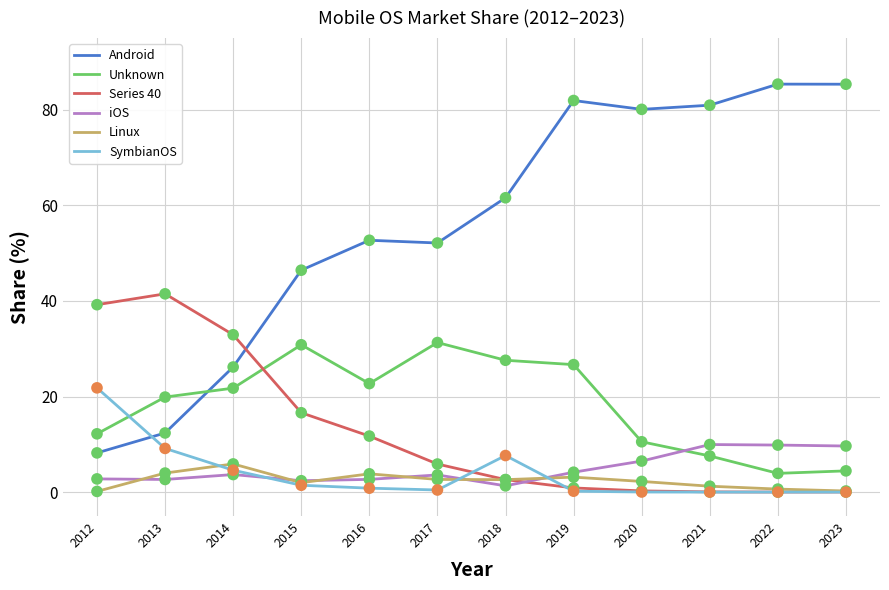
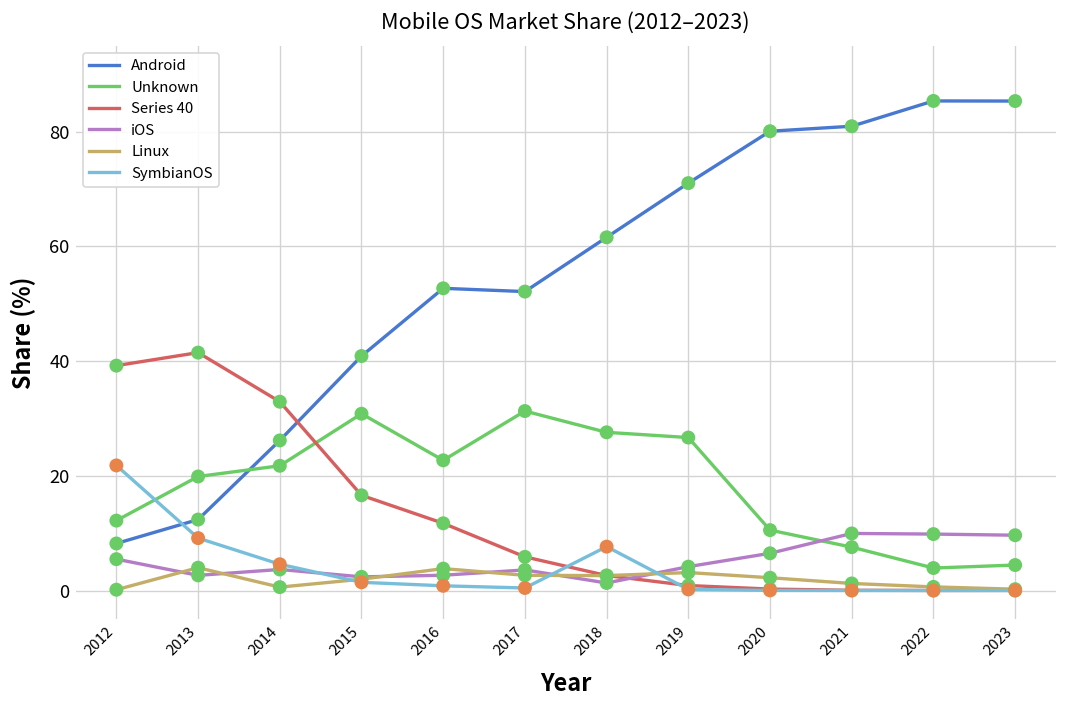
  {
    "Android": {
      "2012": 8,
      "2013": 12,
      "2014": 26,
-     "2015": 46,
+     "2015": 41,
      "2016": 53,
      "2017": 52,
      "2018": 62,
-     "2019": 82,
+     "2019": 71,
      "2020": 80,
      "2021": 81,
      "2022": 85,
      "2023": 85
    },
    "Unknown": {
      "2012": 12,
      "2013": 20,
      "2014": 22,
      "2015": 31,
      "2016": 23,
      "2017": 31,
      "2018": 28,
      "2019": 27,
      "2020": 11,
      "2021": 8,
      "2022": 4,
      "2023": 4
    },
    "Series 40": {
      "2012": 39,
      "2013": 41,
      "2014": 33,
      "2015": 17,
      "2016": 12,
      "2017": 6,
      "2019": 1
    },
    "iOS": {
-     "2012": 3,
+     "2012": 5,
      "2013": 3,
      "2014": 4,
      "2016": 3,
      "2017": 4,
      "2018": 1,
      "2019": 4,
      "2020": 7,
      "2021": 10,
      "2022": 10,
      "2023": 10
    },
    "Linux": {
      "2012": 0,
      "2013": 4,
-     "2014": 6,
+     "2014": 1,
      "2016": 4,
      "2017": 3,
      "2019": 3,
      "2020": 2,
      "2021": 1,
      "2022": 1
    },
    "SymbianOS": {
      "2012": 22,
      "2013": 9,
      "2014": 5,
      "2015": 1,
      "2016": 1,
      "2017": 0,
      "2018": 8,
      "2019": 0
    }
  }
